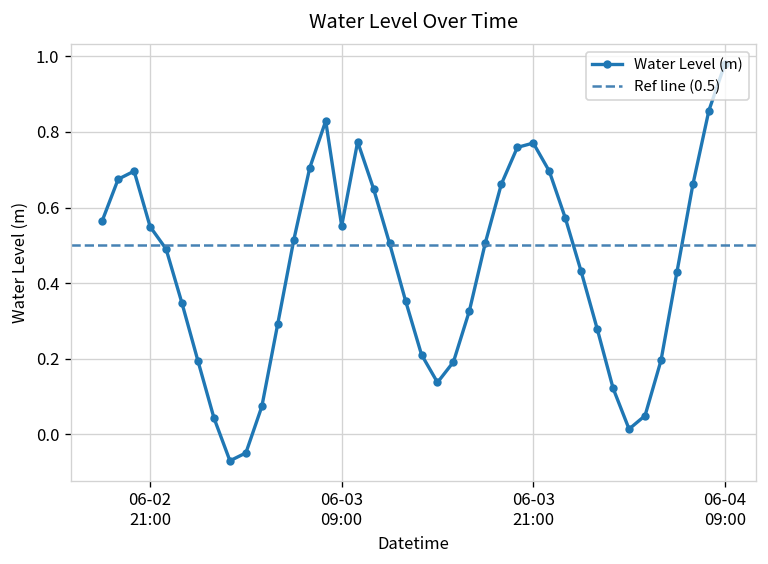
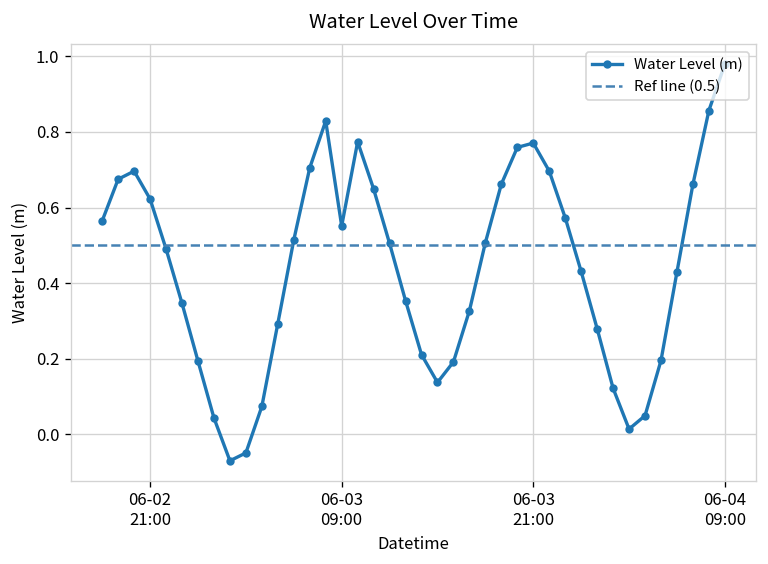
  {
-   "06-02 21:00": 0.55,
+   "06-02 21:00": 0.62,
    "06-03 09:00": 0.55,
    "06-03 21:00": 0.77
  }
